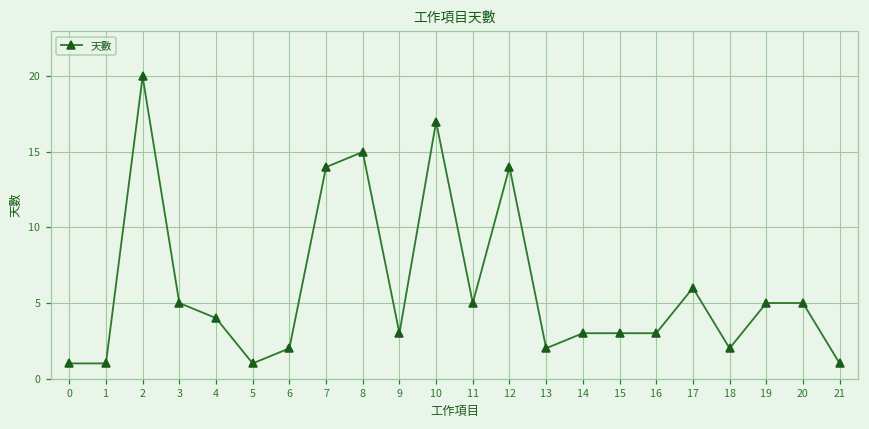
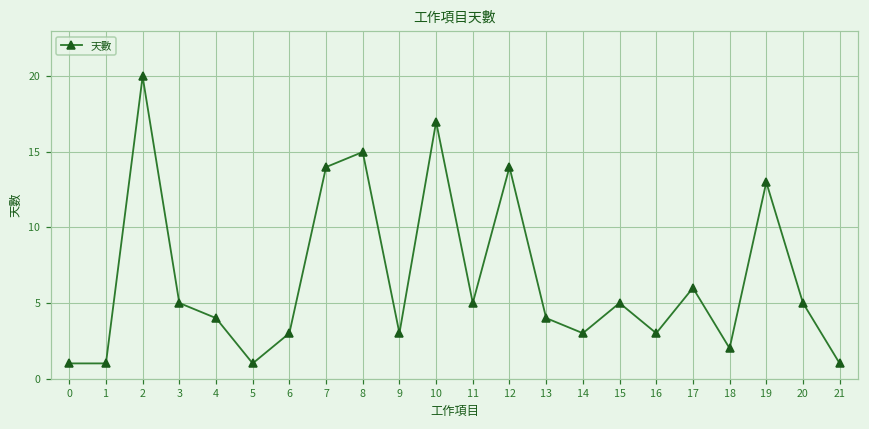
  {
    "0": 1,
    "1": 1,
    "2": 20,
    "3": 5,
    "4": 4,
    "5": 1,
-   "6": 2,
+   "6": 3,
    "7": 14,
    "8": 15,
    "9": 3,
    "10": 17,
    "11": 5,
    "12": 14,
-   "13": 2,
+   "13": 4,
    "14": 3,
-   "15": 3,
+   "15": 5,
    "16": 3,
    "17": 6,
    "18": 2,
-   "19": 5,
+   "19": 13,
    "20": 5,
    "21": 1
  }
